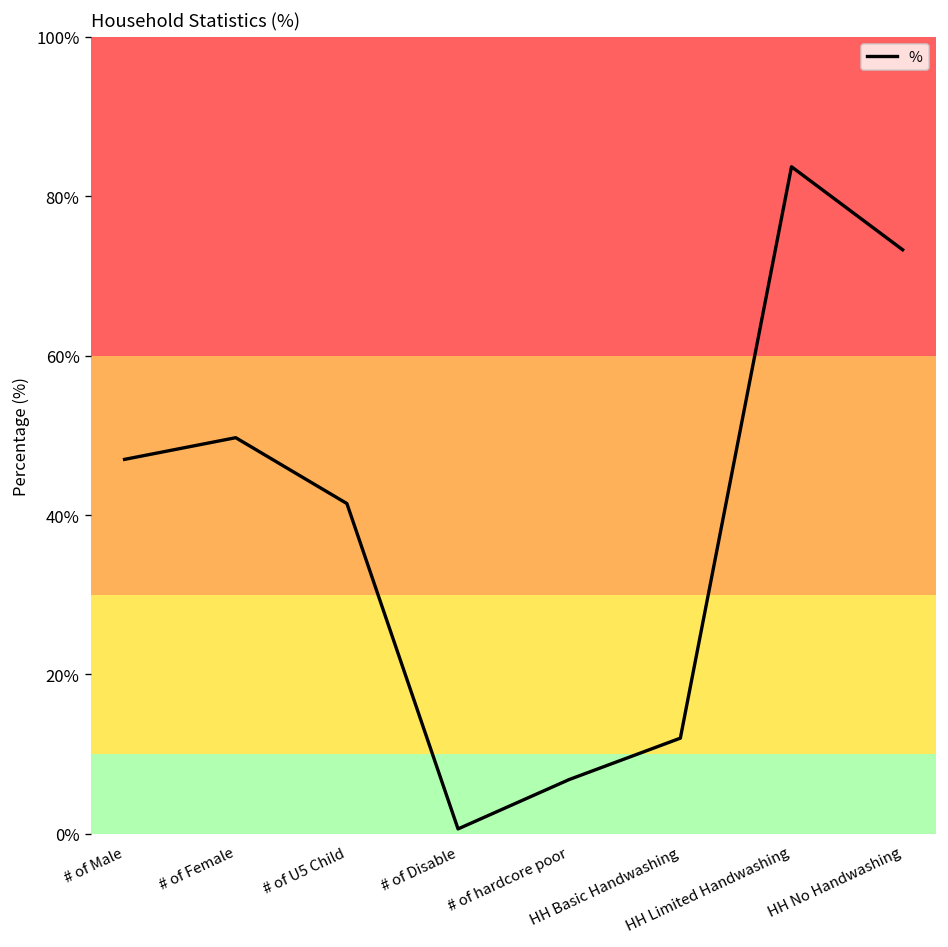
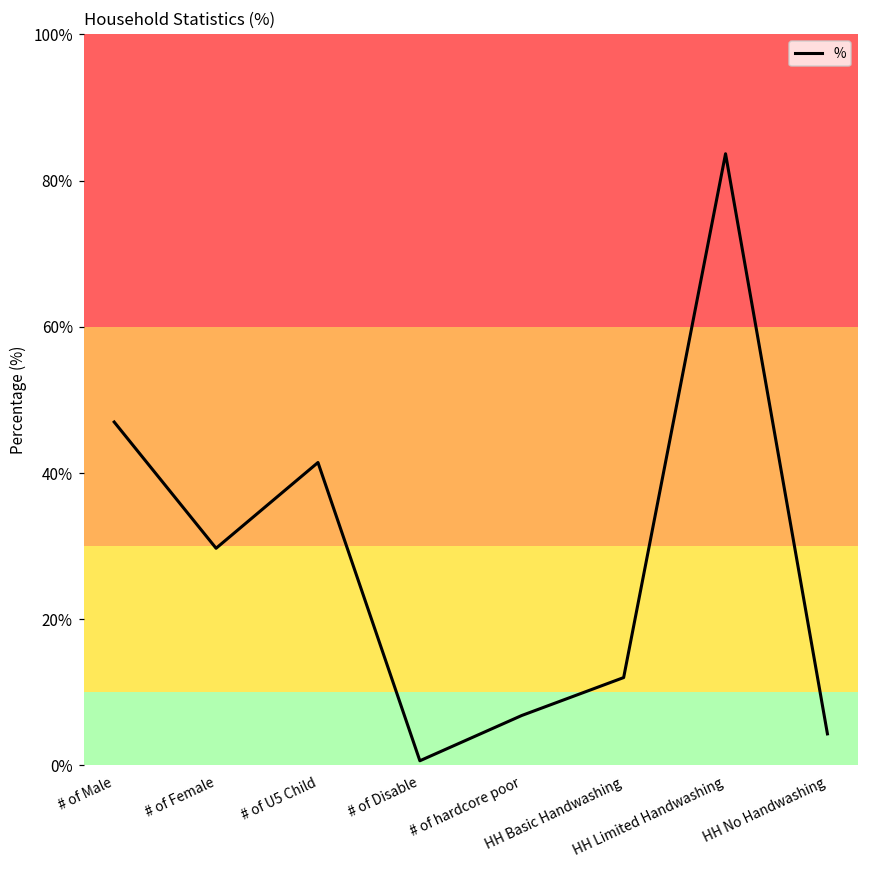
  {
    "# of Male": "47%",
-   "# of Female": "50%",
+   "# of Female": "30%",
    "# of U5 Child": "41%",
    "# of Disable": "1%",
    "# of hardcore poor": "7%",
    "HH Basic Handwashing": "12%",
    "HH Limited Handwashing": "84%",
-   "HH No Handwashing": "73%"
+   "HH No Handwashing": "4%"
  }
